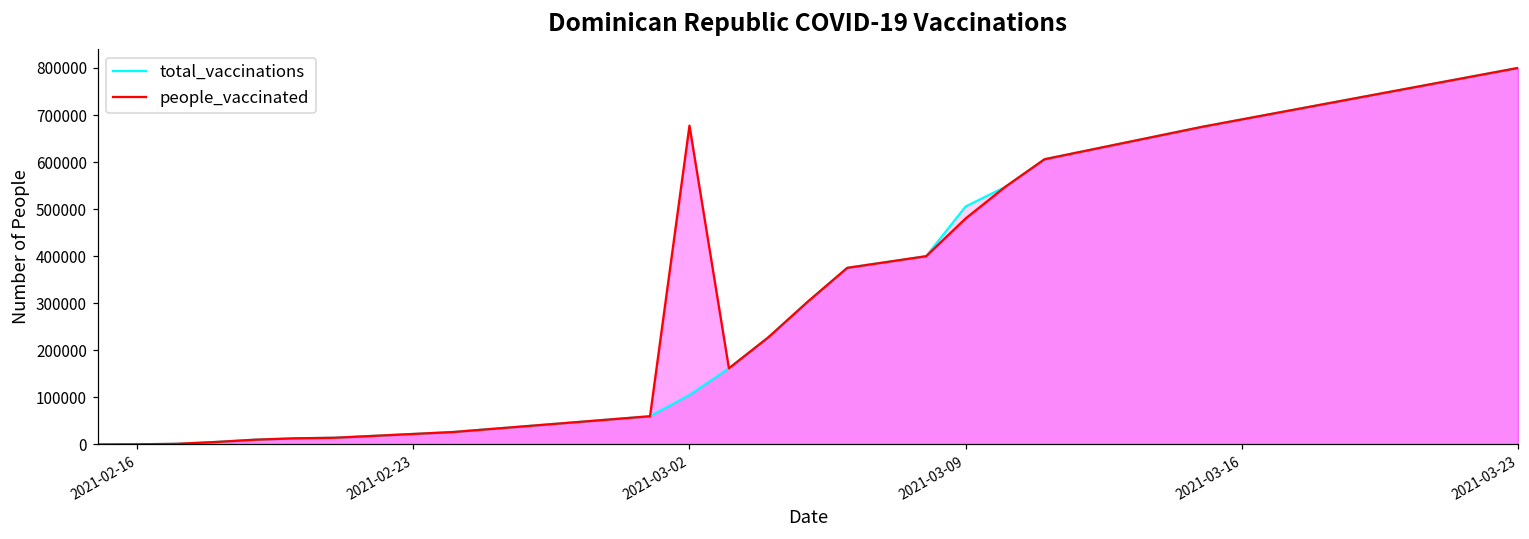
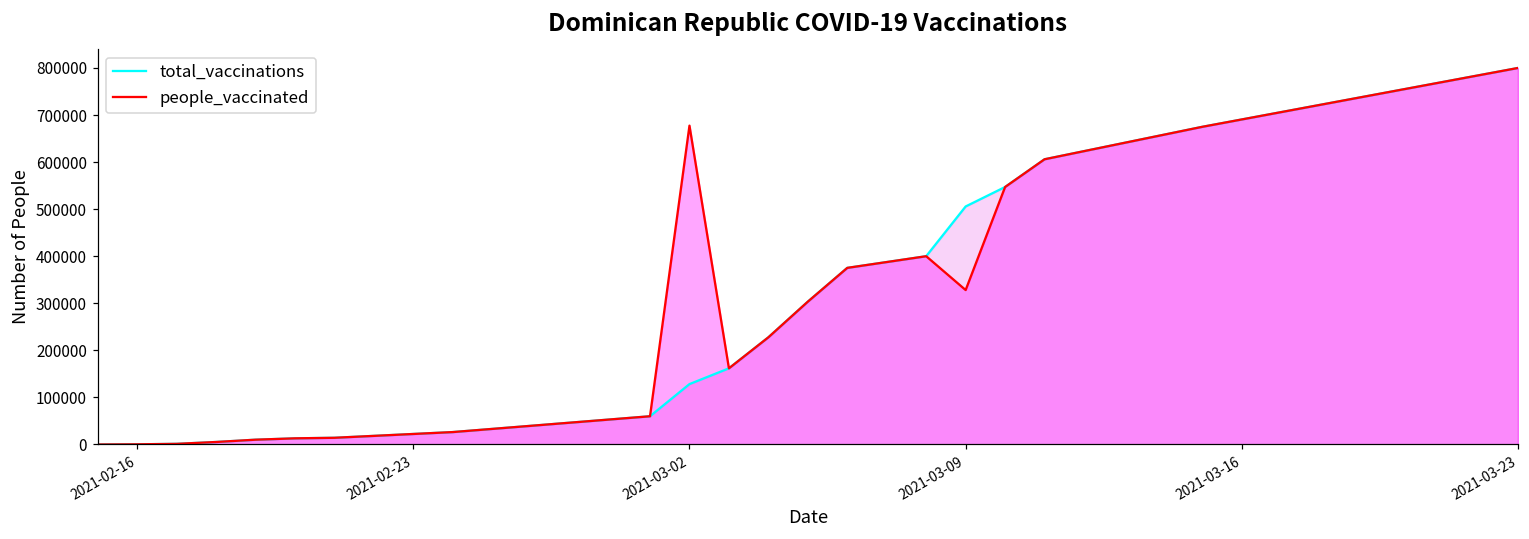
  {
    "total_vaccinations": {
-     "2021-03-02": 110000,
+     "2021-03-02": 130000,
      "2021-03-09": 510000
    },
    "people_vaccinated": {
      "2021-03-02": 680000,
-     "2021-03-09": 480000
+     "2021-03-09": 330000
    }
  }
